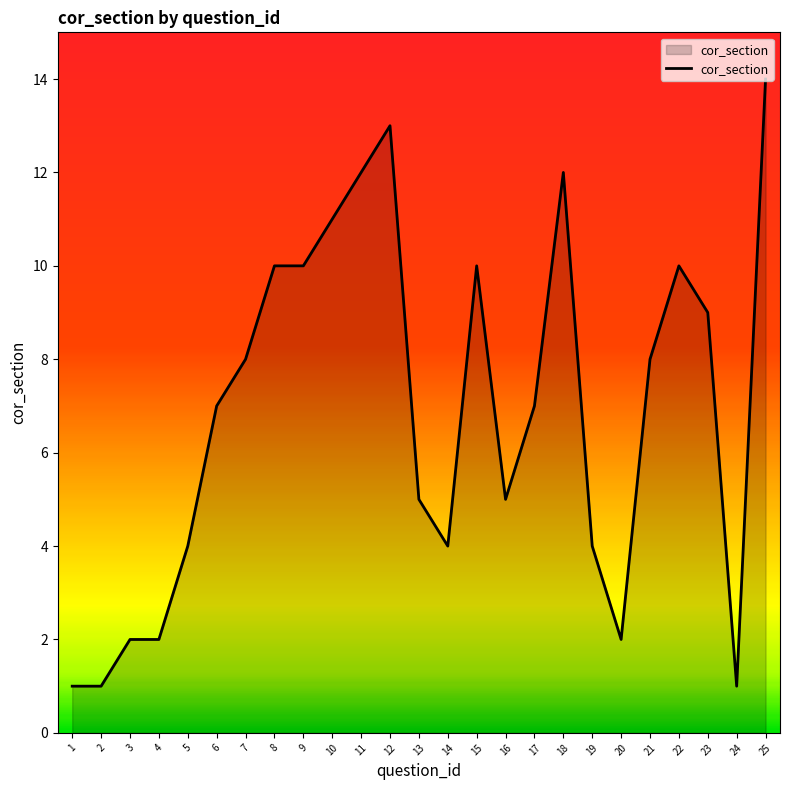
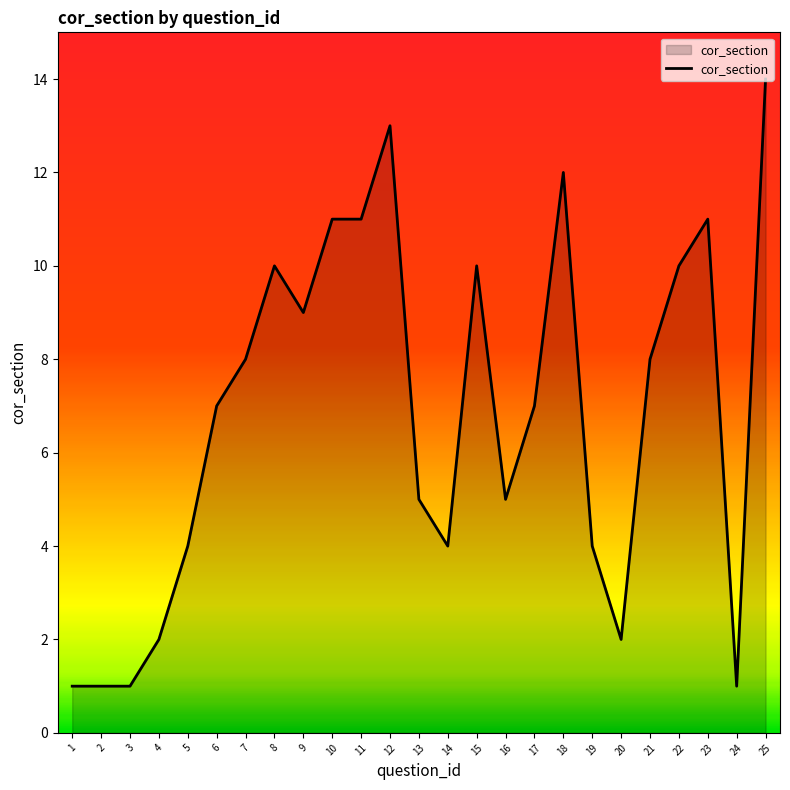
  {
    "1": 1,
    "2": 1,
-   "3": 2,
+   "3": 1,
    "4": 2,
    "5": 4,
    "6": 7,
    "7": 8,
    "8": 10,
-   "9": 10,
+   "9": 9,
    "10": 11,
-   "11": 12,
+   "11": 11,
    "12": 13,
    "13": 5,
    "14": 4,
    "15": 10,
    "16": 5,
    "17": 7,
    "18": 12,
    "19": 4,
    "20": 2,
    "21": 8,
    "22": 10,
-   "23": 9,
+   "23": 11,
    "24": 1
  }
